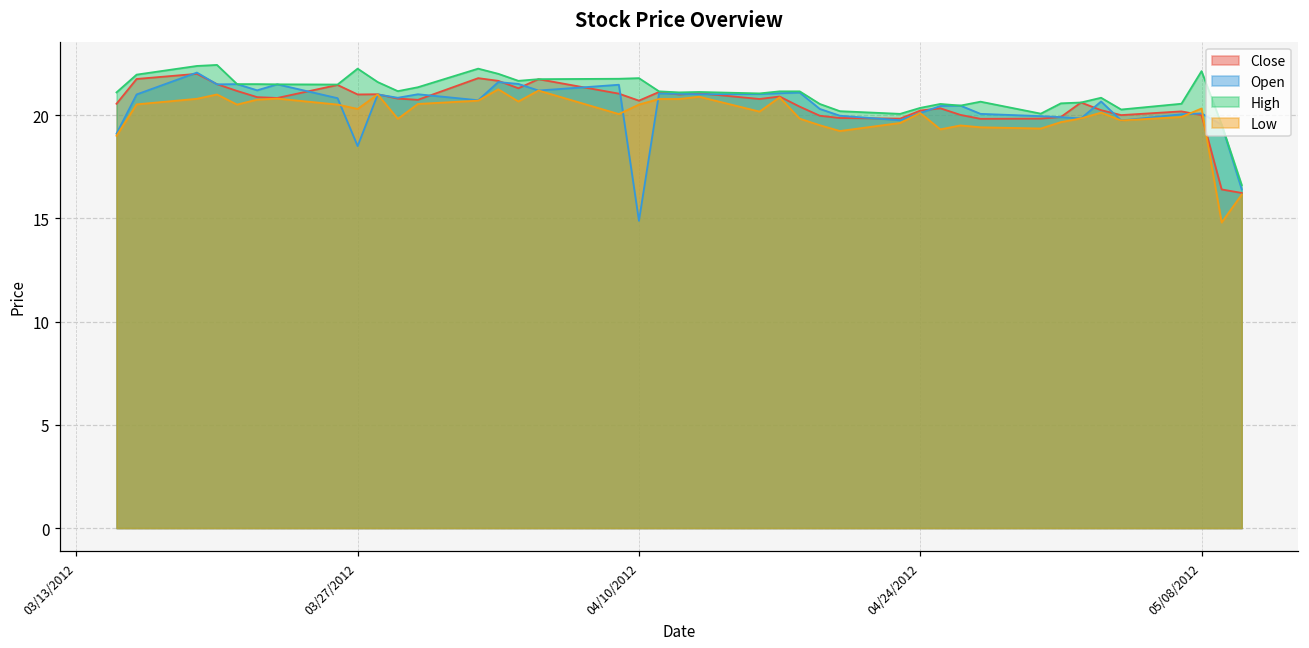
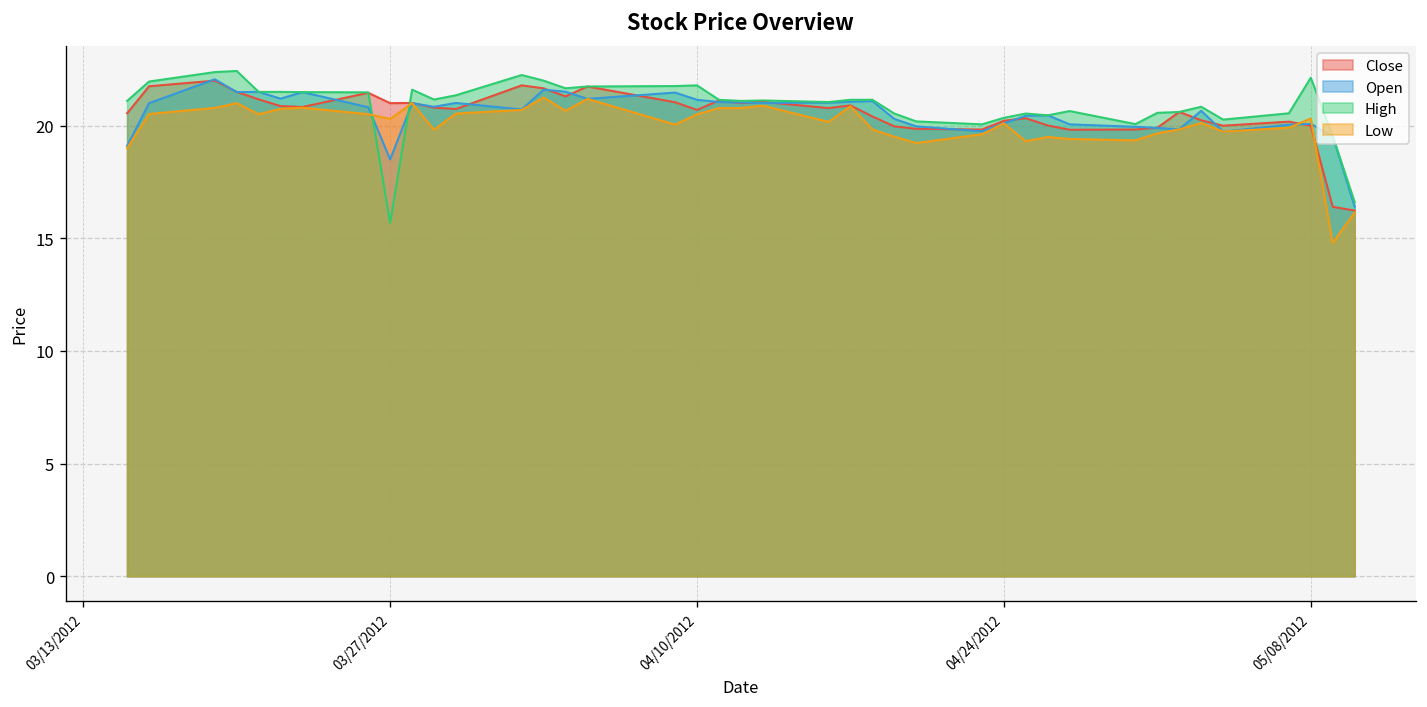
  {
    "Close": {
      "03/27/2012": 21.0,
      "04/10/2012": 20.7
    },
    "Open": {
      "03/27/2012": 18.5,
-     "04/10/2012": 14.9
+     "04/10/2012": 21.2
    },
    "High": {
-     "03/27/2012": 22.3,
+     "03/27/2012": 15.7,
      "04/10/2012": 21.8,
      "05/08/2012": 22.1
    },
    "Low": {
      "03/27/2012": 20.3,
      "04/10/2012": 20.5,
      "05/08/2012": 20.3
    }
  }
